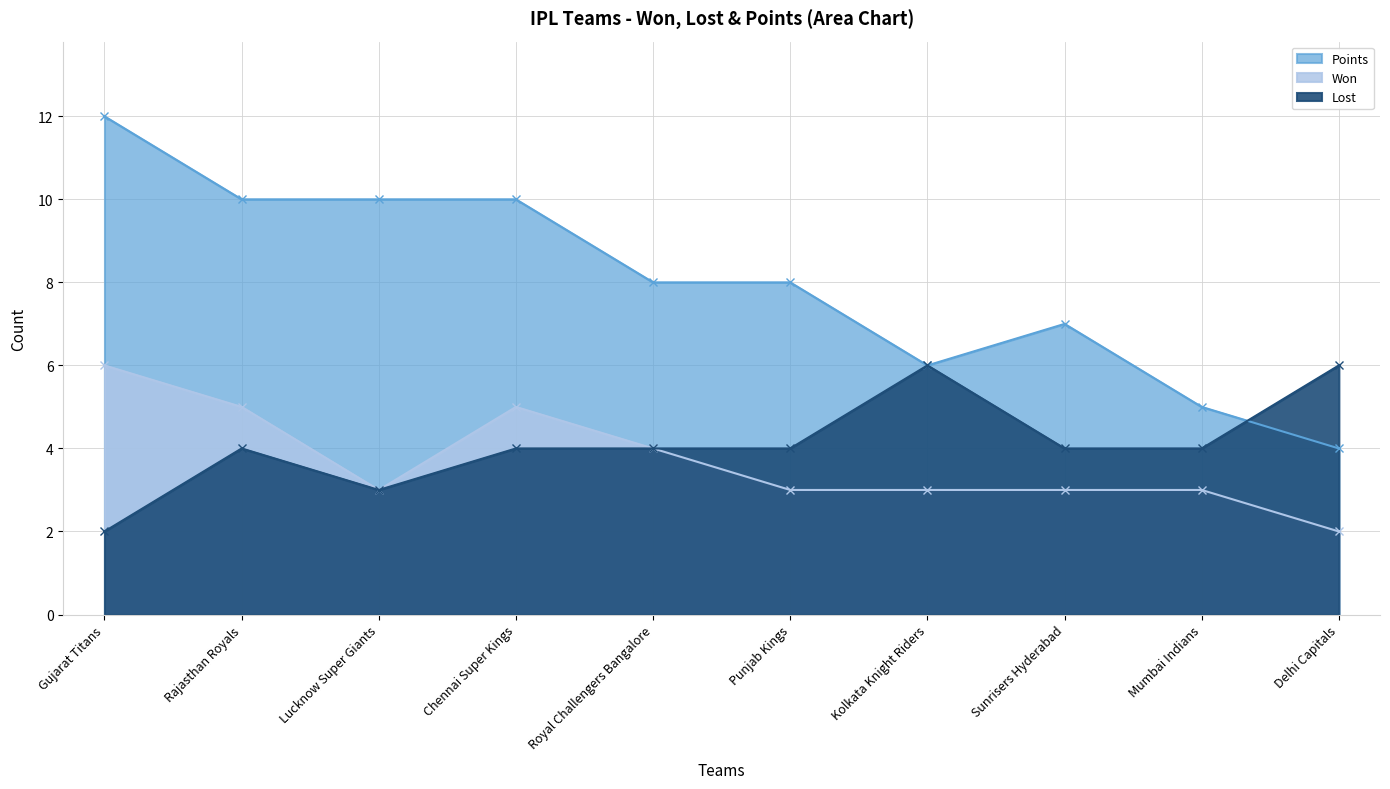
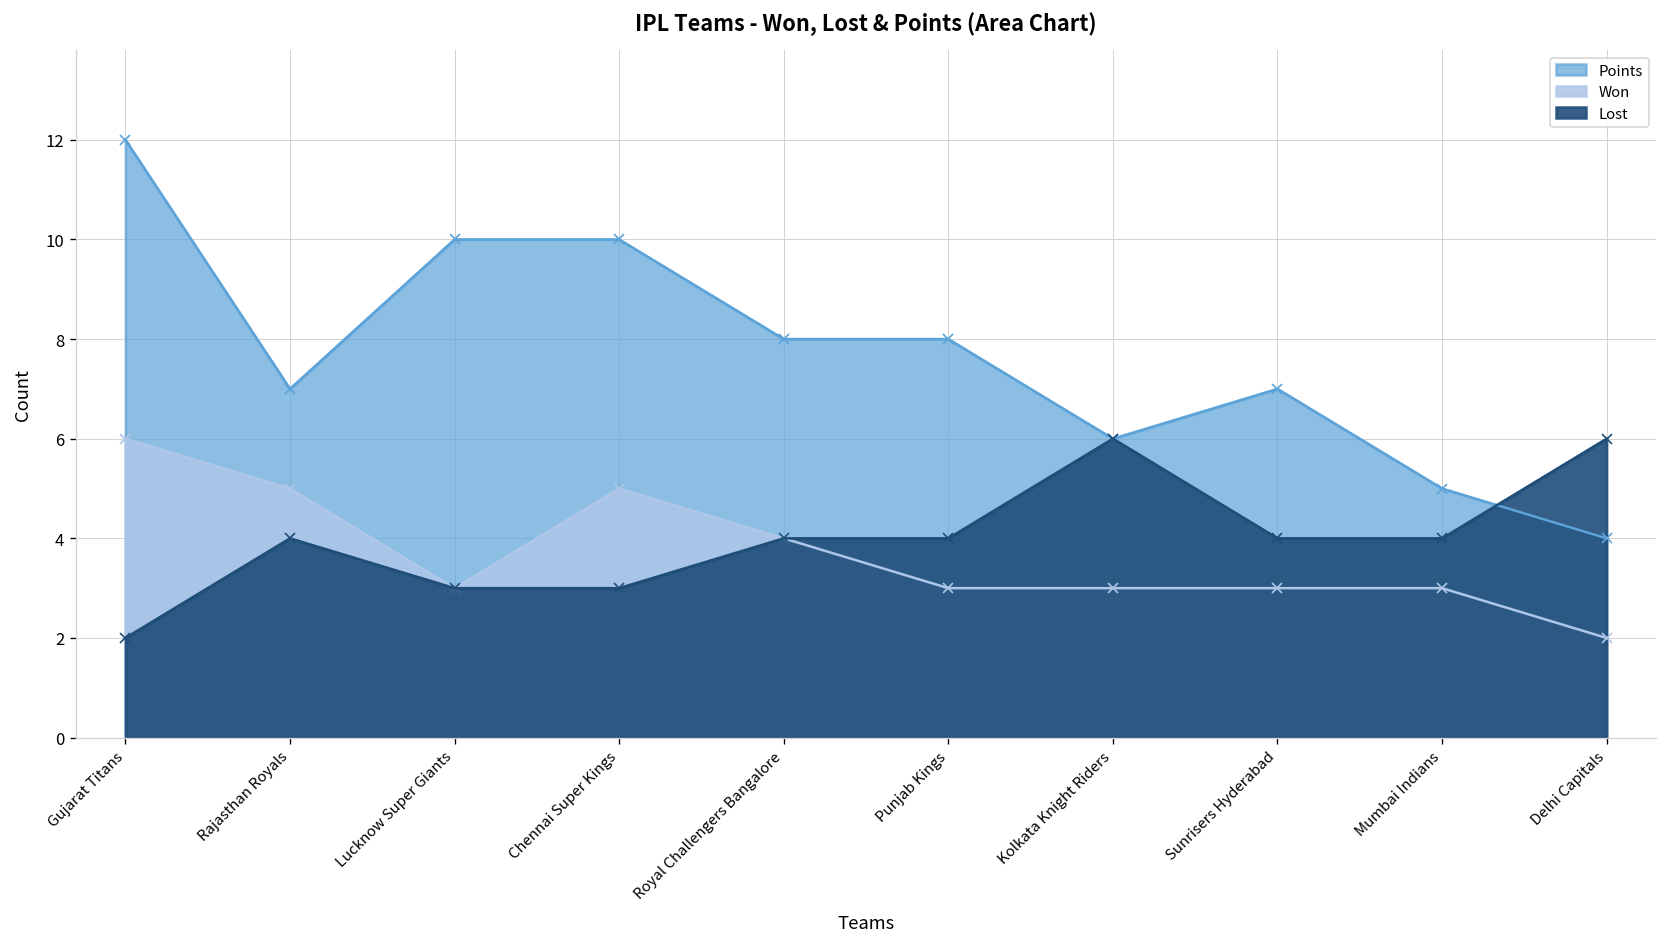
  {
    "Points": {
      "Gujarat Titans": 12,
-     "Rajasthan Royals": 10,
+     "Rajasthan Royals": 7,
      "Lucknow Super Giants": 10,
      "Chennai Super Kings": 10,
      "Royal Challengers Bangalore": 8,
      "Punjab Kings": 8,
      "Sunrisers Hyderabad": 7,
      "Mumbai Indians": 5,
      "Delhi Capitals": 4
    },
    "Won": {
      "Gujarat Titans": 6,
      "Rajasthan Royals": 5,
      "Chennai Super Kings": 5,
      "Punjab Kings": 3,
      "Kolkata Knight Riders": 3,
      "Sunrisers Hyderabad": 3,
      "Mumbai Indians": 3,
      "Delhi Capitals": 2
    },
    "Lost": {
      "Gujarat Titans": 2,
      "Rajasthan Royals": 4,
-     "Chennai Super Kings": 4,
+     "Chennai Super Kings": 3,
      "Punjab Kings": 4,
      "Sunrisers Hyderabad": 4,
      "Mumbai Indians": 4,
      "Delhi Capitals": 6
    }
  }
